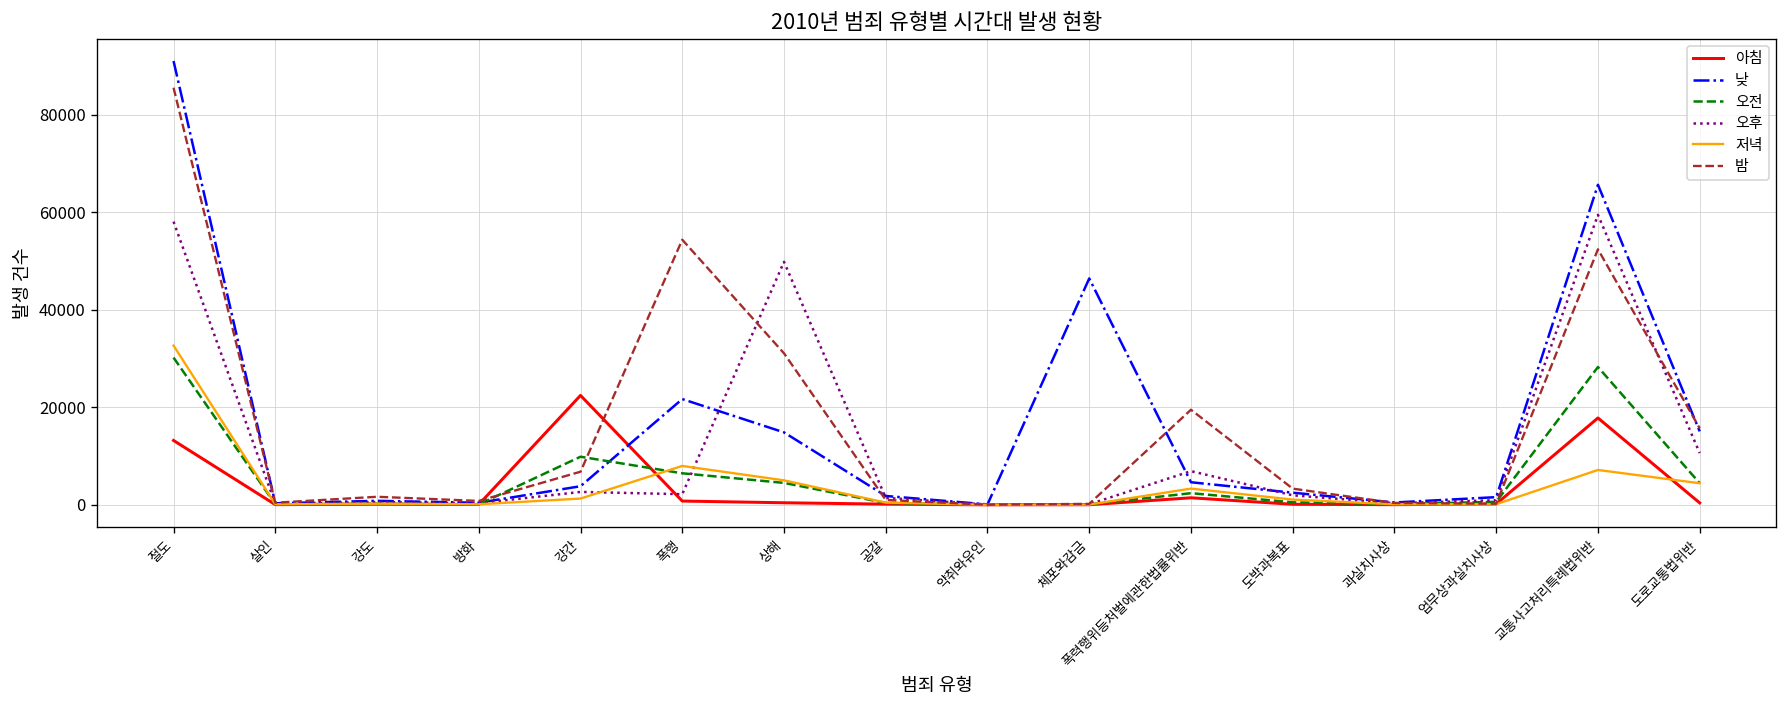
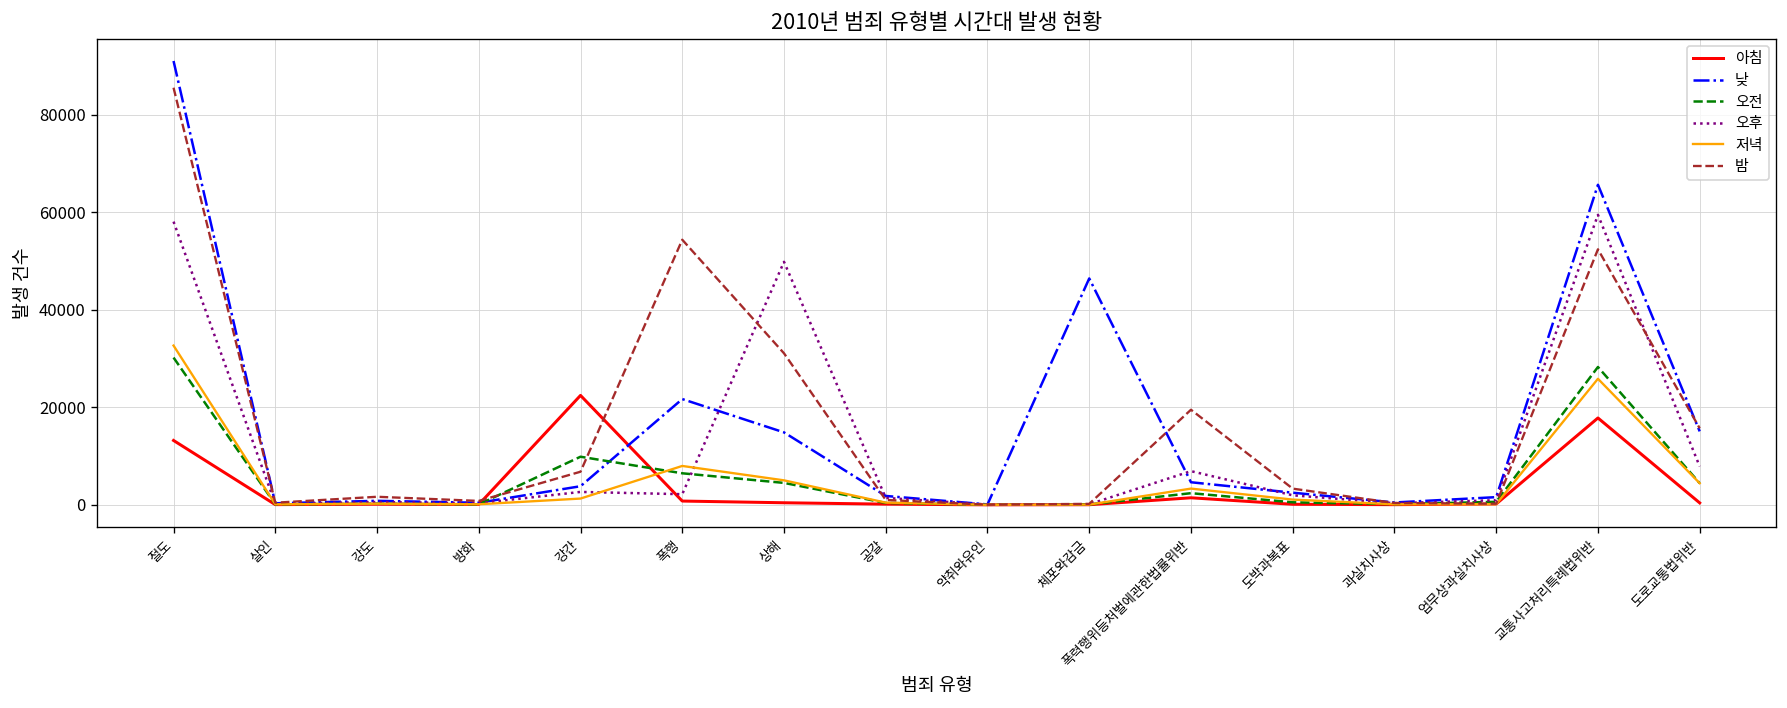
  {
    "아침": {
      "절도": 13000,
      "강간": 22000,
      "폭행": 1000,
      "상해": 0,
      "폭력행위등처벌에관한법률위반": 1000,
      "교통사고처리특례법위반": 18000,
      "도로교통법위반": 0
    },
    "낮": {
      "절도": 91000,
      "강간": 4000,
      "폭행": 22000,
      "상해": 15000,
      "체포와감금": 46000,
      "폭력행위등처벌에관한법률위반": 5000,
      "교통사고처리특례법위반": 66000,
      "도로교통법위반": 15000
    },
    "오전": {
      "절도": 30000,
      "강간": 10000,
      "폭행": 6000,
      "폭력행위등처벌에관한법률위반": 2000,
      "교통사고처리특례법위반": 28000
    },
    "오후": {
      "절도": 58000,
      "강간": 3000,
      "폭행": 2000,
      "상해": 50000,
      "폭력행위등처벌에관한법률위반": 7000,
      "교통사고처리특례법위반": 59000,
-     "도로교통법위반": 11000
+     "도로교통법위반": 8000
    },
    "저녁": {
      "절도": 33000,
      "강간": 1000,
      "폭행": 8000,
      "폭력행위등처벌에관한법률위반": 3000,
-     "교통사고처리특례법위반": 7000
+     "교통사고처리특례법위반": 26000
    },
    "밤": {
      "절도": 85000,
      "강도": 2000,
      "강간": 7000,
      "폭행": 54000,
      "상해": 31000,
      "폭력행위등처벌에관한법률위반": 20000,
      "도박과복표": 3000,
      "교통사고처리특례법위반": 52000,
      "도로교통법위반": 16000
    }
  }
